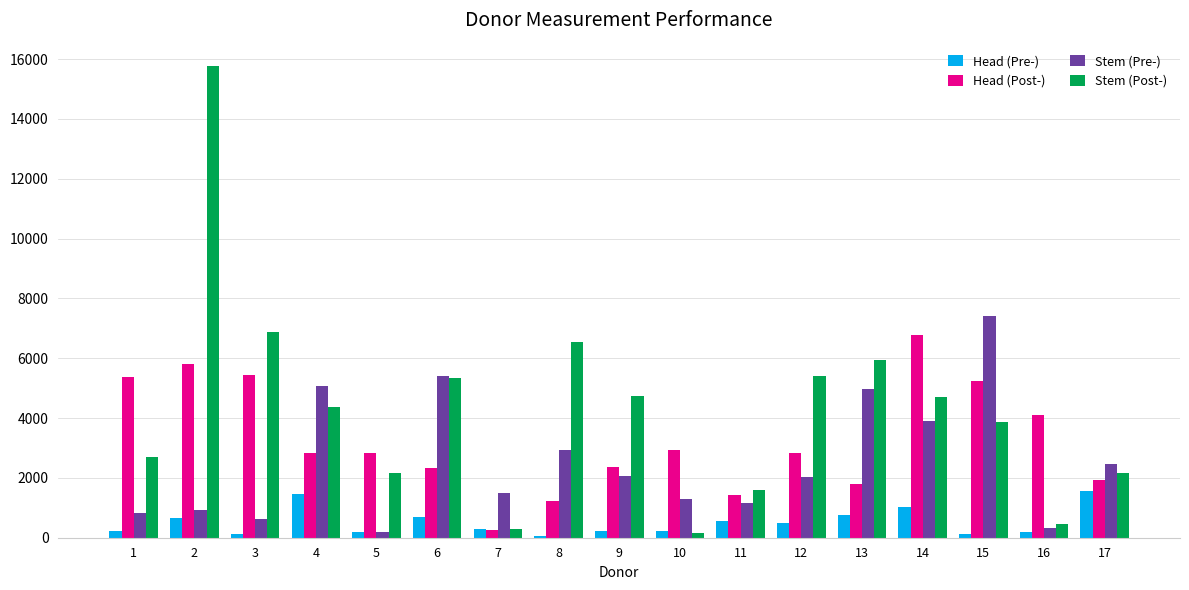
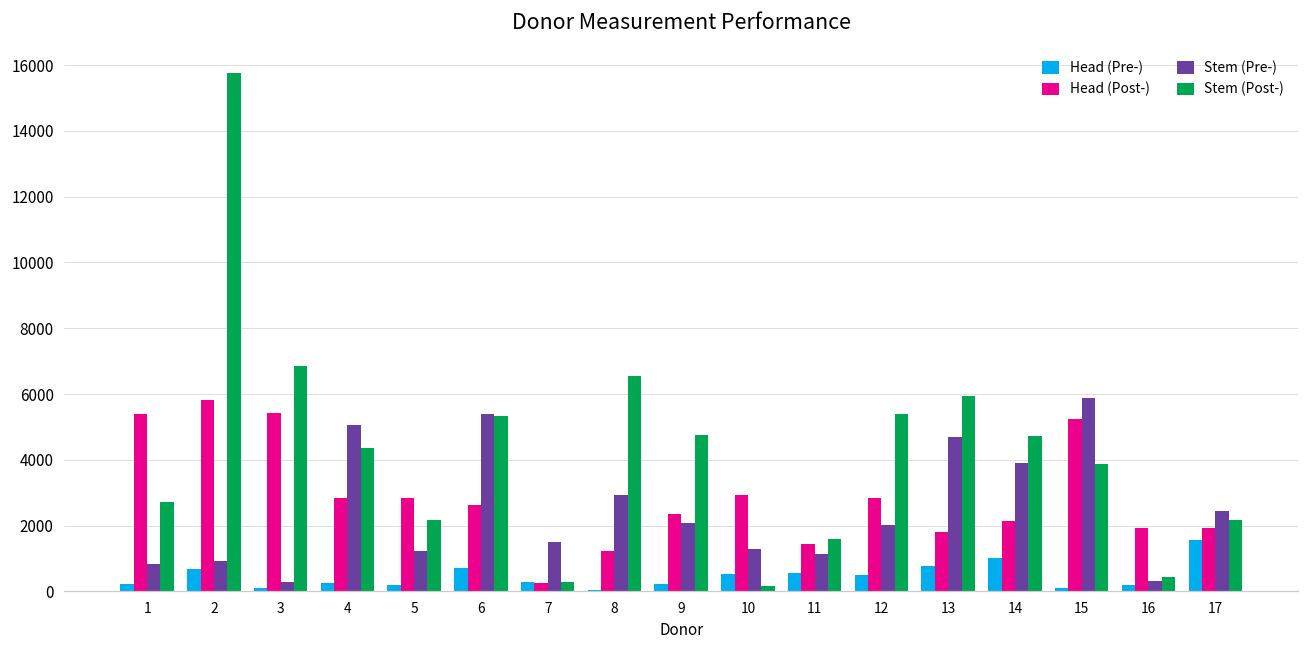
  {
    "Head (Pre-)": {
      "1": 200,
      "2": 700,
      "3": 100,
-     "4": 1400,
+     "4": 300,
      "5": 200,
      "6": 700,
      "7": 300,
      "9": 200,
-     "10": 200,
+     "10": 500,
      "11": 600,
      "12": 500,
      "13": 800,
      "14": 1000,
      "15": 100,
      "16": 200,
      "17": 1600
    },
    "Head (Post-)": {
      "1": 5400,
      "2": 5800,
      "3": 5400,
      "4": 2800,
      "5": 2800,
-     "6": 2300,
+     "6": 2600,
      "7": 300,
      "8": 1200,
      "9": 2400,
      "10": 2900,
      "11": 1400,
      "12": 2800,
      "13": 1800,
-     "14": 6800,
+     "14": 2100,
      "15": 5200,
-     "16": 4100,
+     "16": 1900,
      "17": 1900
    },
    "Stem (Pre-)": {
      "1": 800,
      "2": 900,
-     "3": 600,
+     "3": 300,
      "4": 5100,
-     "5": 200,
+     "5": 1200,
      "6": 5400,
      "7": 1500,
      "8": 2900,
      "9": 2100,
      "10": 1300,
      "11": 1100,
      "12": 2000,
-     "13": 5000,
+     "13": 4700,
      "14": 3900,
-     "15": 7400,
+     "15": 5900,
      "16": 300,
      "17": 2500
    },
    "Stem (Post-)": {
      "1": 2700,
      "2": 15800,
      "3": 6900,
      "4": 4400,
      "5": 2200,
      "6": 5300,
      "7": 300,
      "8": 6500,
      "9": 4700,
      "10": 200,
      "11": 1600,
      "12": 5400,
      "13": 6000,
      "14": 4700,
      "15": 3900,
      "16": 400,
      "17": 2200
    }
  }
